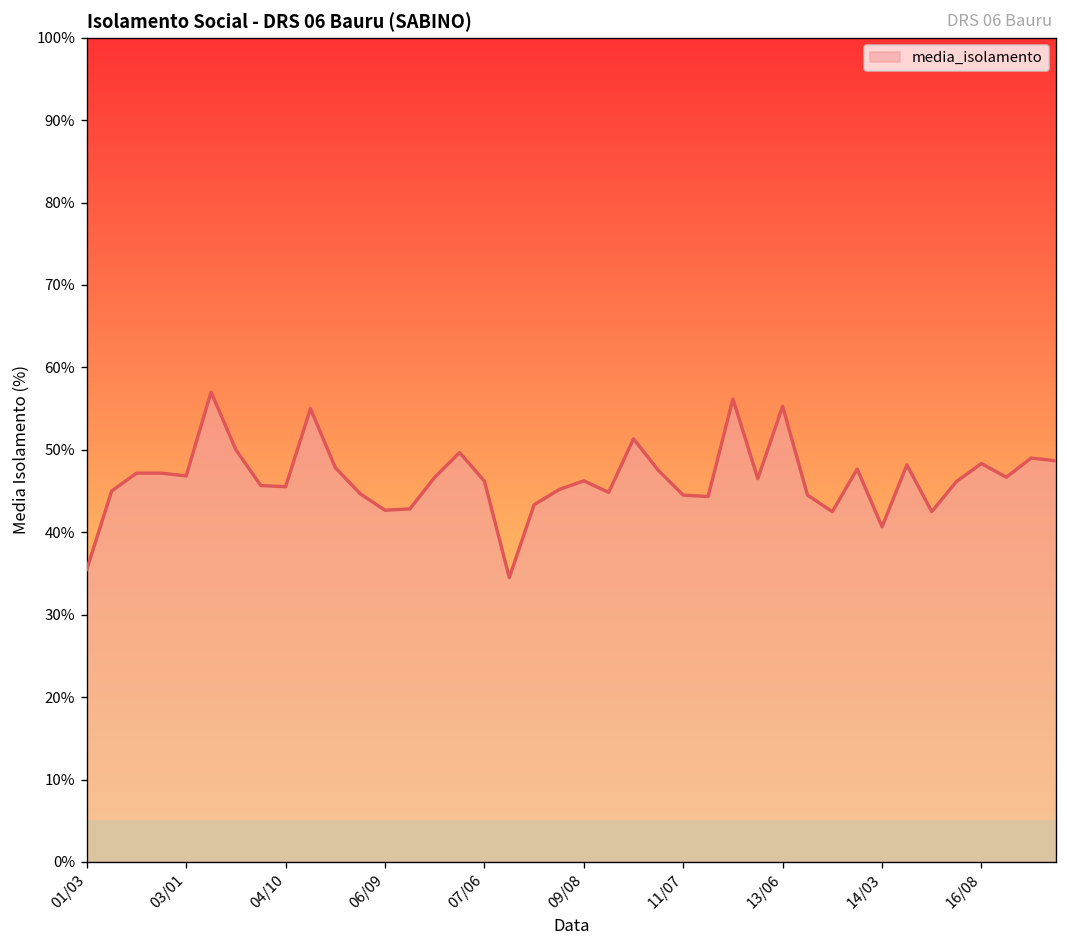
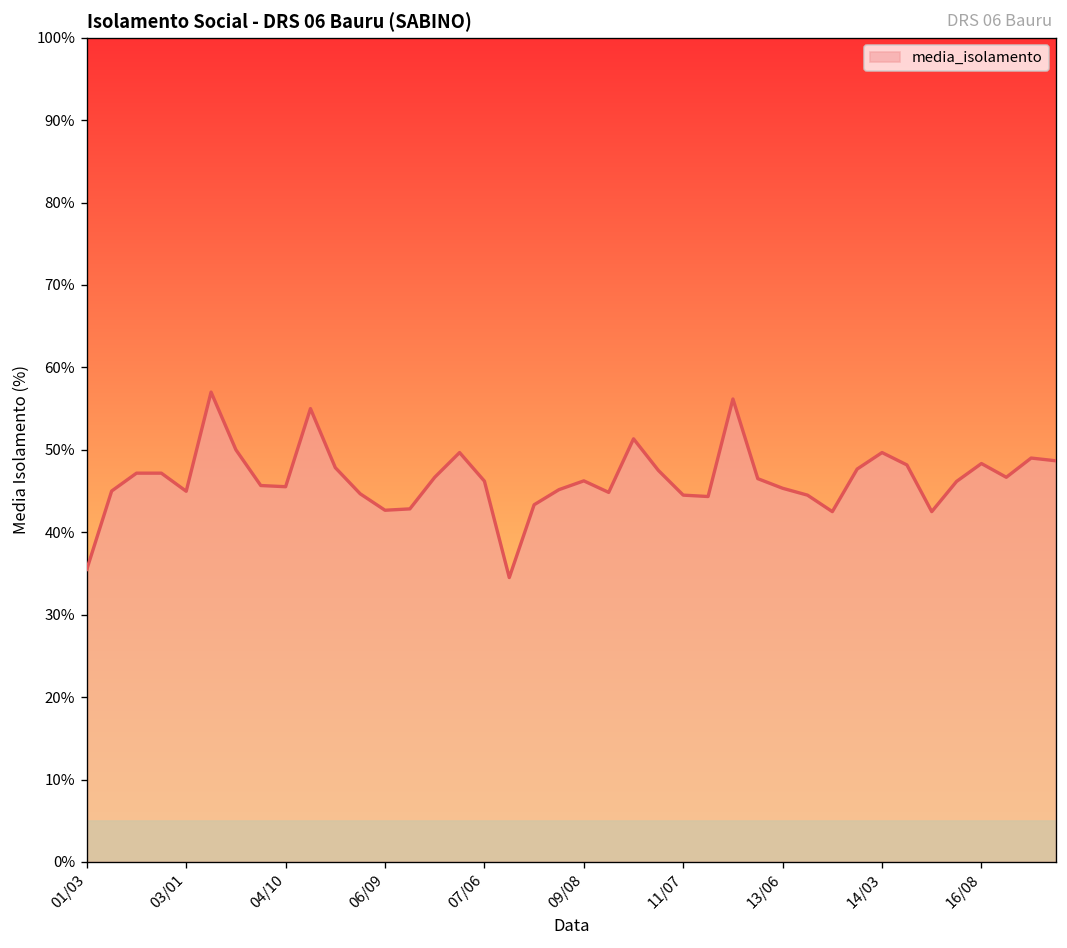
  {
    "01/03": "36%",
-   "03/01": "47%",
+   "03/01": "45%",
    "04/10": "46%",
    "06/09": "43%",
    "07/06": "46%",
    "09/08": "46%",
    "11/07": "45%",
-   "13/06": "55%",
-   "14/03": "41%",
+   "13/06": "45%",
+   "14/03": "50%",
    "16/08": "48%"
  }
